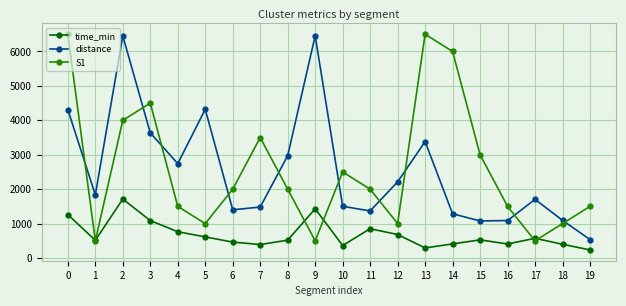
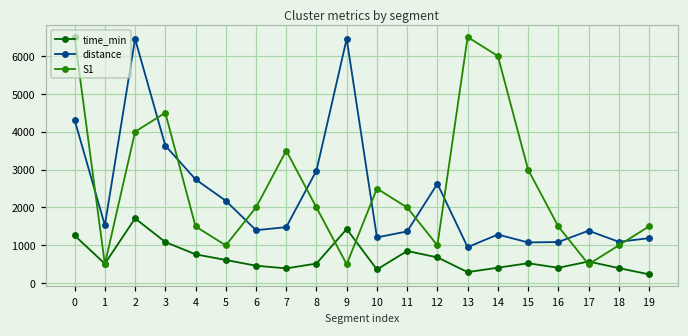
  {
    "distance": {
      "0": 4300,
-     "1": 1800,
+     "1": 1500,
      "2": 6500,
      "3": 3600,
      "4": 2700,
-     "5": 4300,
+     "5": 2200,
      "6": 1400,
      "7": 1500,
      "8": 3000,
      "9": 6500,
-     "10": 1500,
+     "10": 1200,
      "11": 1400,
-     "12": 2200,
-     "13": 3400,
+     "12": 2600,
+     "13": 1000,
      "14": 1300,
      "15": 1100,
      "16": 1100,
-     "17": 1700,
+     "17": 1400,
      "18": 1100,
-     "19": 500
+     "19": 1200
    }
  }
